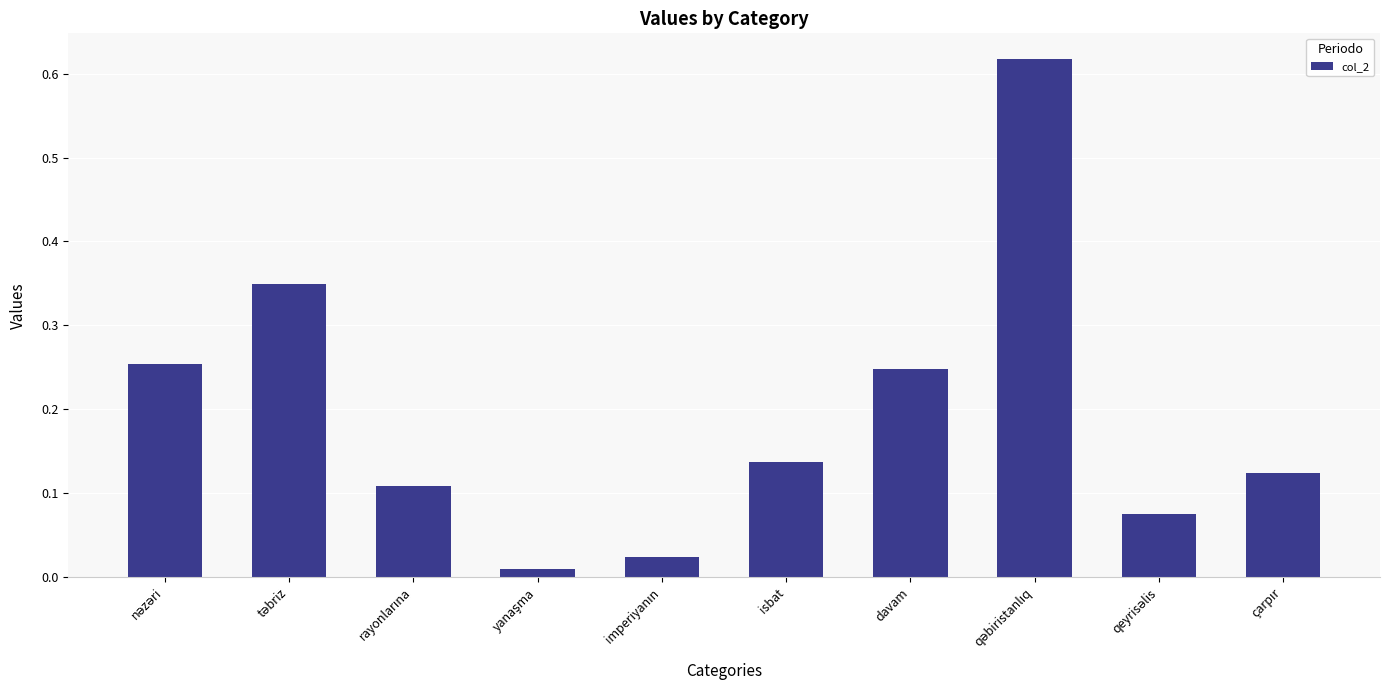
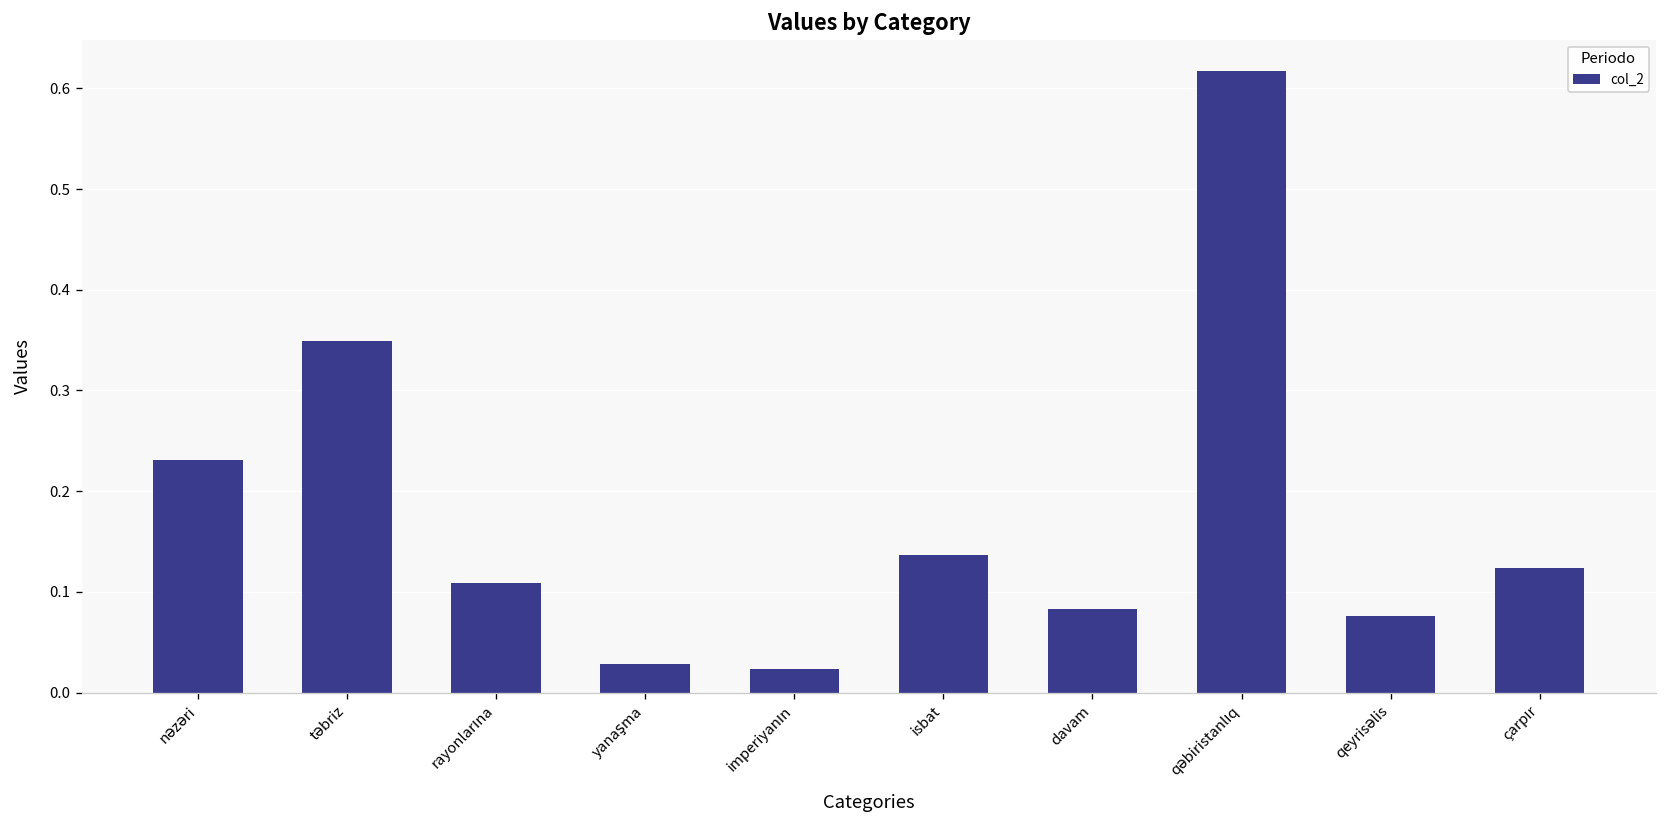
  {
-   "nəzəri": 0.25,
+   "nəzəri": 0.23,
    "təbriz": 0.35,
    "rayonlarına": 0.11,
-   "yanaşma": 0.01,
+   "yanaşma": 0.03,
    "imperiyanın": 0.02,
    "isbat": 0.14,
-   "davam": 0.25,
+   "davam": 0.08,
    "qəbiristanlıq": 0.62,
    "qeyrisəlis": 0.08,
    "çarpır": 0.12
  }
